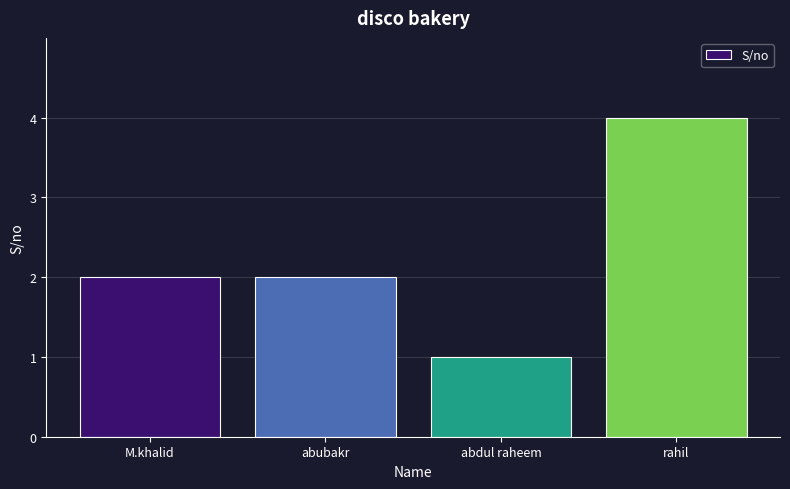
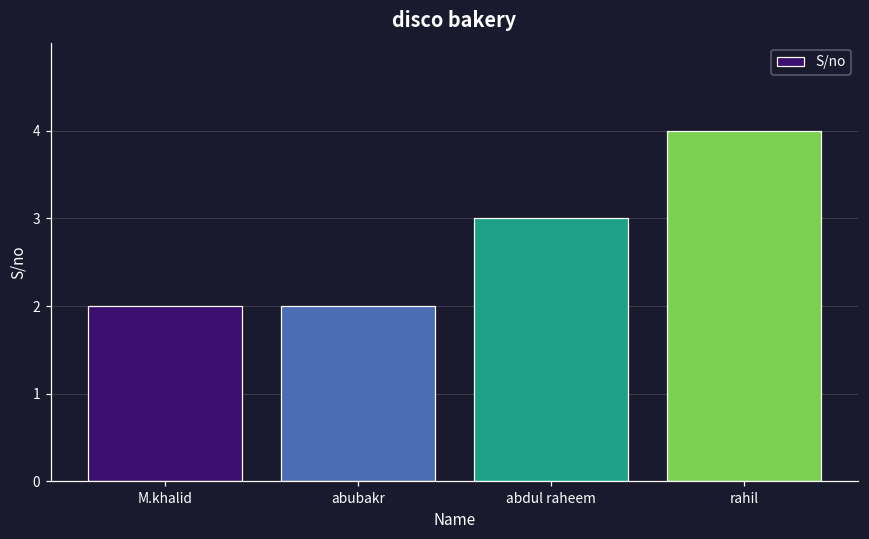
  {
    "M.khalid": 2,
    "abubakr": 2,
-   "abdul raheem": 1,
+   "abdul raheem": 3,
    "rahil": 4
  }
